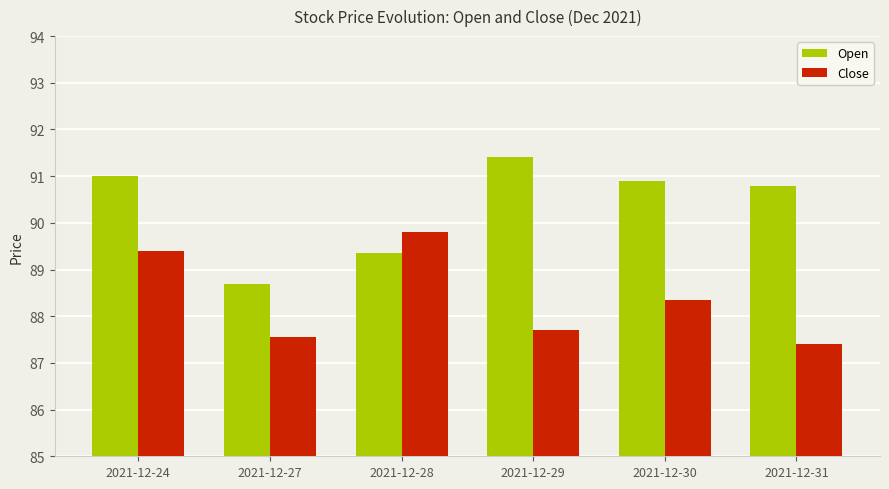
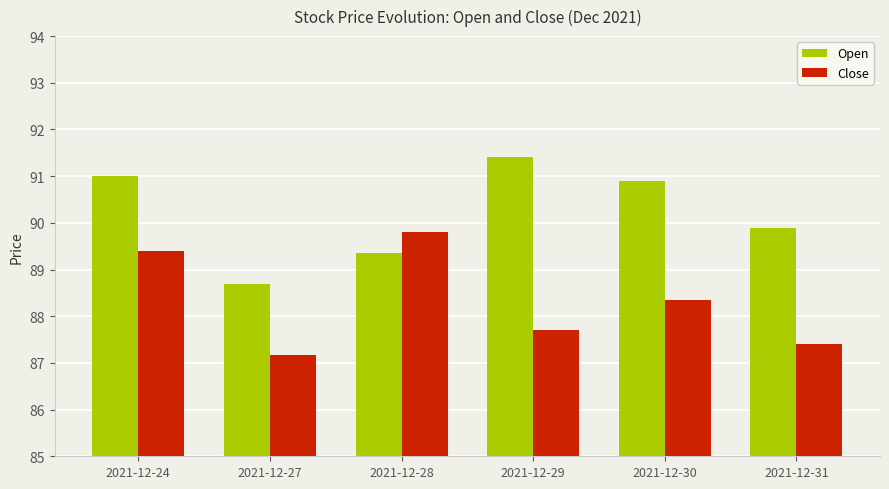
  {
    "Open": {
      "2021-12-24": 91.0,
      "2021-12-27": 88.7,
      "2021-12-28": 89.4,
      "2021-12-29": 91.4,
      "2021-12-30": 90.9,
-     "2021-12-31": 90.8
+     "2021-12-31": 89.9
    },
    "Close": {
      "2021-12-24": 89.4,
-     "2021-12-27": 87.6,
+     "2021-12-27": 87.2,
      "2021-12-28": 89.8,
      "2021-12-29": 87.7,
      "2021-12-30": 88.4,
      "2021-12-31": 87.4
    }
  }
